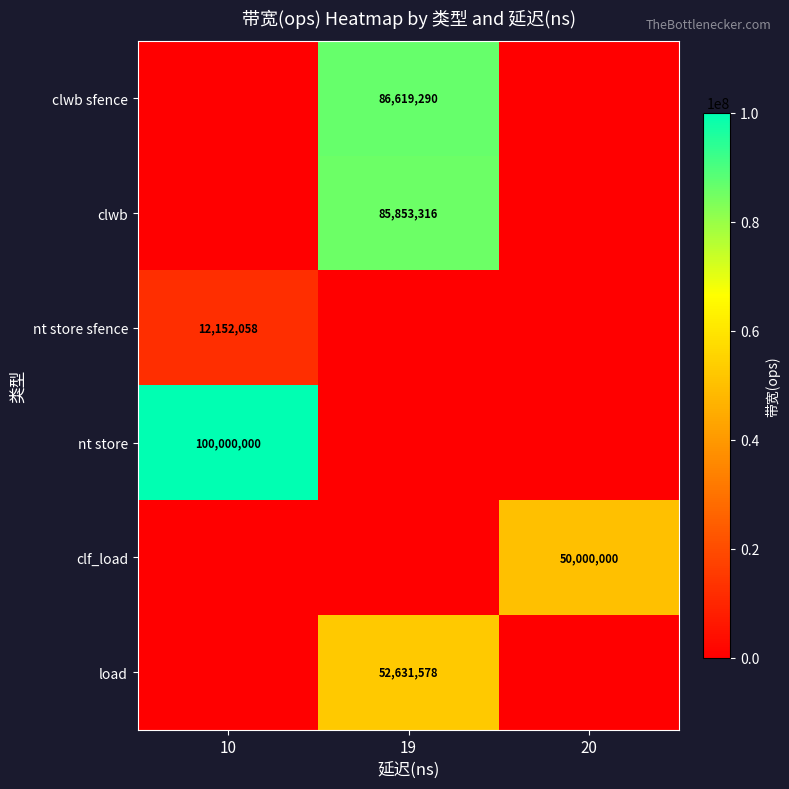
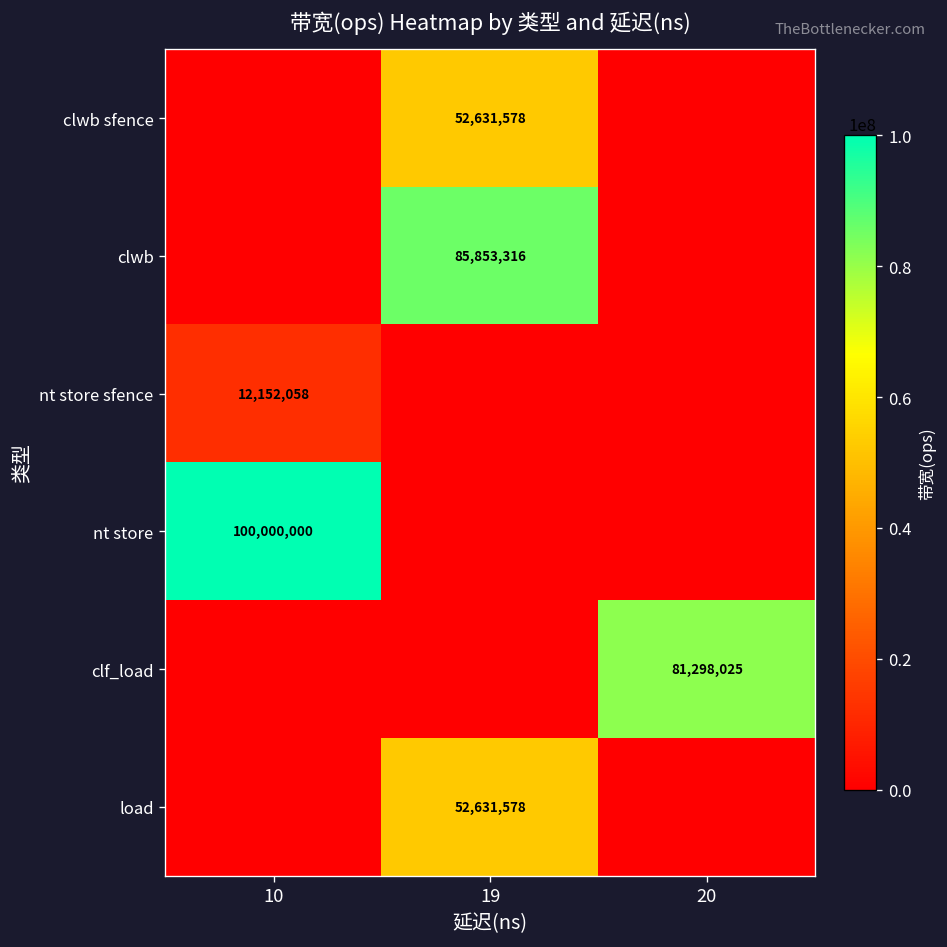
  {
    "clwb sfence": {
-     "19": "86,619,290"
+     "19": "52,631,578"
    },
    "clwb": {
      "19": "85,853,316"
    },
    "nt store sfence": {
      "10": "12,152,058"
    },
    "nt store": {
      "10": "100,000,000"
    },
    "clf_load": {
-     "20": "50,000,000"
+     "20": "81,298,025"
    },
    "load": {
      "19": "52,631,578"
    }
  }
